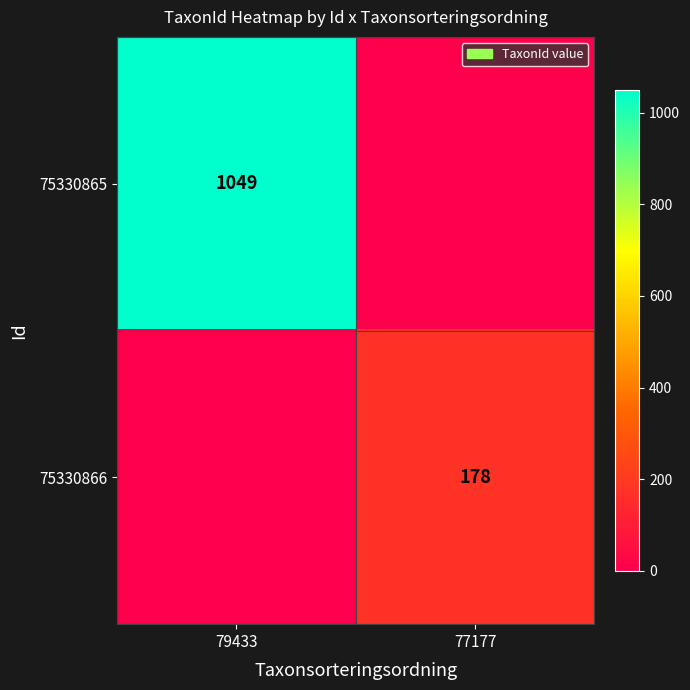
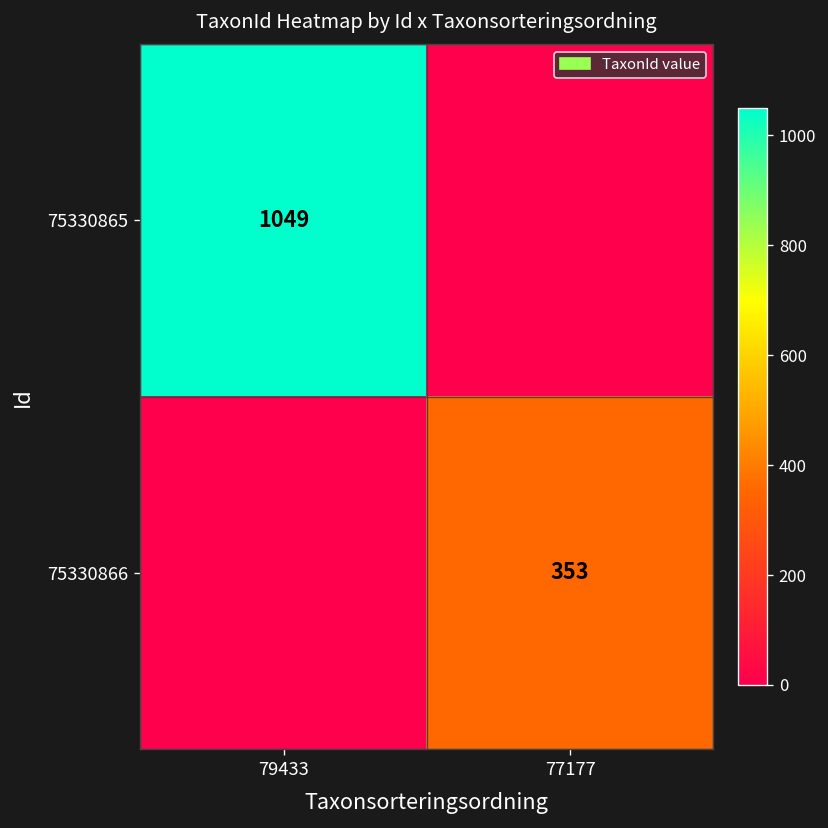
  {
    "75330865": {
      "79433": 1049
    },
    "75330866": {
-     "77177": 178
+     "77177": 353
    }
  }
